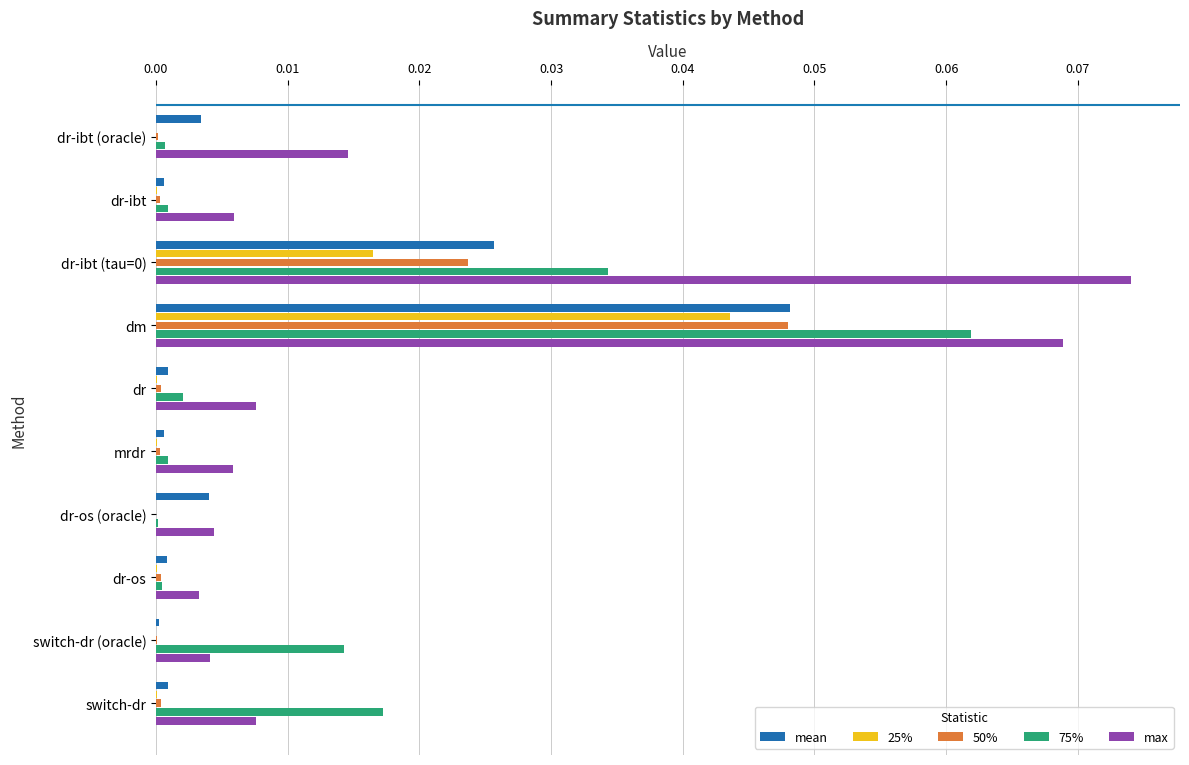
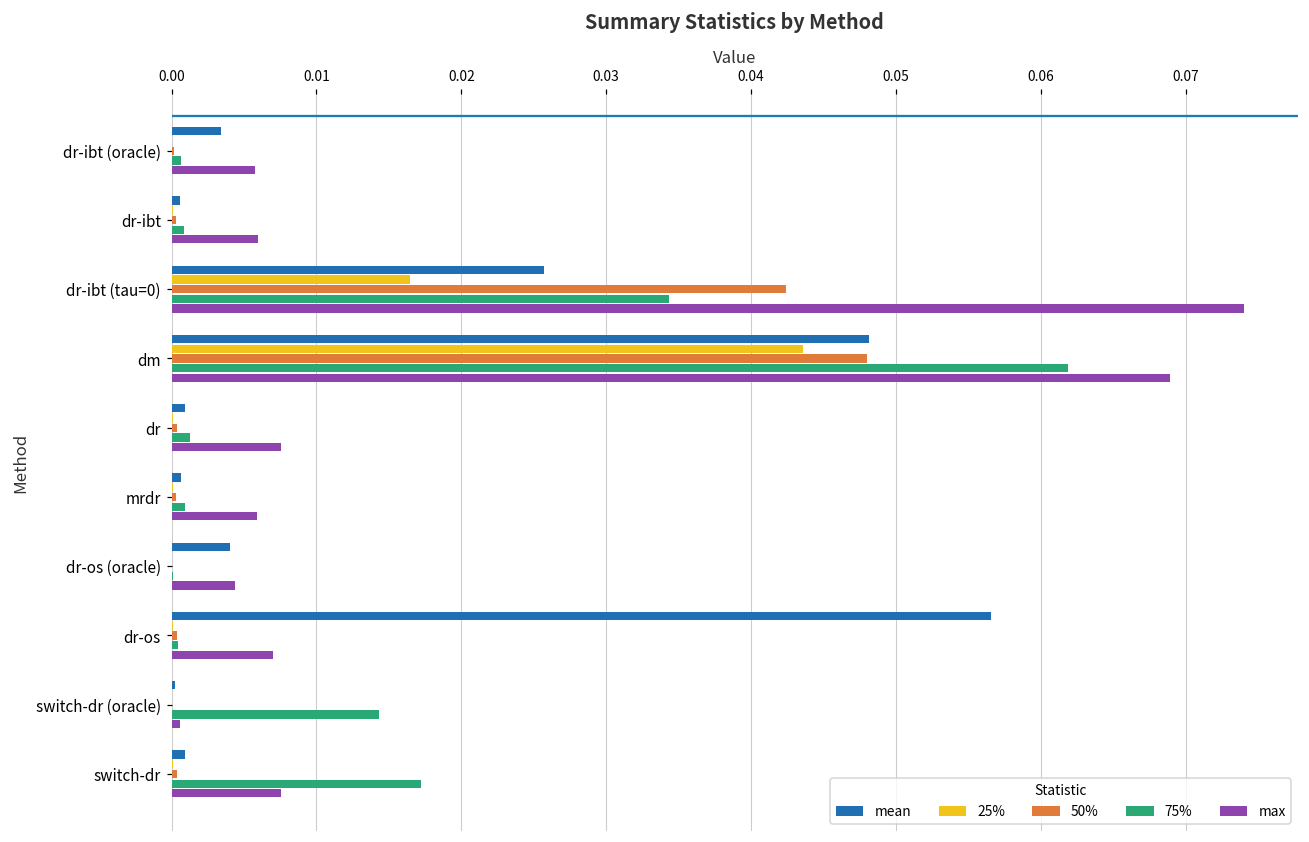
  {
    "mean": {
      "dr-ibt (oracle)": 0.0034,
      "dr-ibt": 0.0006,
      "dr-ibt (tau=0)": 0.0257,
      "dm": 0.0482,
      "dr": 0.0009,
      "mrdr": 0.0006,
      "dr-os (oracle)": 0.0040,
-     "dr-os": 0.0009,
+     "dr-os": 0.0566,
      "switch-dr (oracle)": 0.0002,
      "switch-dr": 0.0009
    },
    "25%": {
      "dr-ibt (tau=0)": 0.0165,
      "dm": 0.0436
    },
    "50%": {
      "dr-ibt": 0.0003,
-     "dr-ibt (tau=0)": 0.0237,
+     "dr-ibt (tau=0)": 0.0424,
      "dm": 0.0480,
      "dr": 0.0004,
      "mrdr": 0.0003,
      "dr-os": 0.0004,
      "switch-dr": 0.0004
    },
    "75%": {
      "dr-ibt (oracle)": 0.0007,
      "dr-ibt": 0.0009,
      "dr-ibt (tau=0)": 0.0344,
      "dm": 0.0619,
-     "dr": 0.0021,
+     "dr": 0.0012,
      "mrdr": 0.0009,
      "dr-os": 0.0005,
      "switch-dr (oracle)": 0.0143,
      "switch-dr": 0.0172
    },
    "max": {
-     "dr-ibt (oracle)": 0.0146,
+     "dr-ibt (oracle)": 0.0058,
      "dr-ibt": 0.0059,
      "dr-ibt (tau=0)": 0.0741,
      "dm": 0.0689,
      "dr": 0.0076,
      "mrdr": 0.0059,
      "dr-os (oracle)": 0.0044,
-     "dr-os": 0.0032,
-     "switch-dr (oracle)": 0.0041,
+     "dr-os": 0.0070,
+     "switch-dr (oracle)": 0.0006,
      "switch-dr": 0.0076
    }
  }
